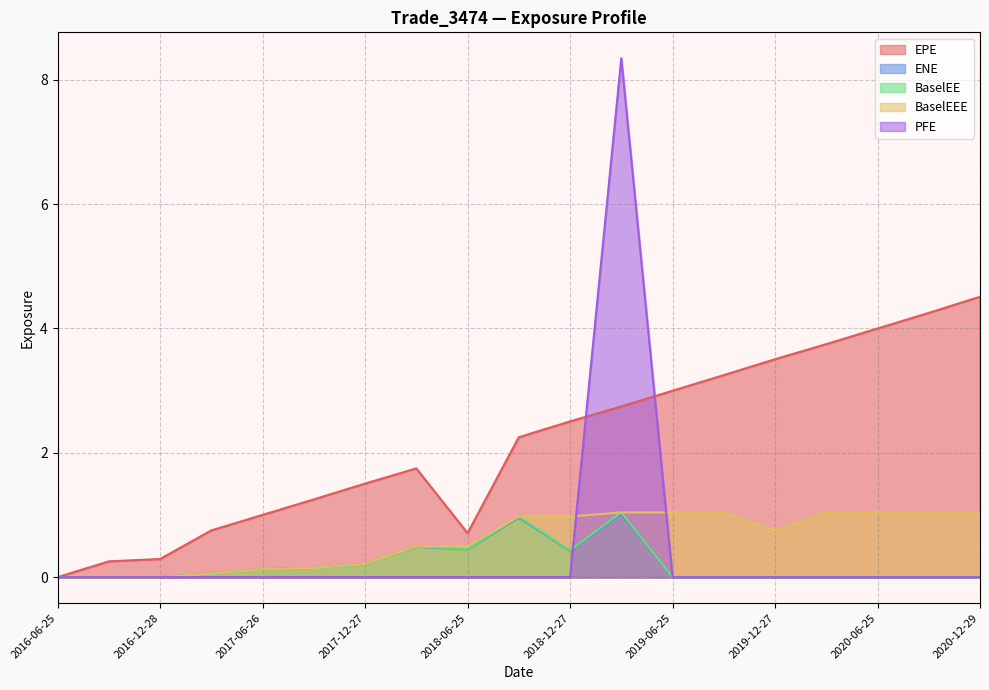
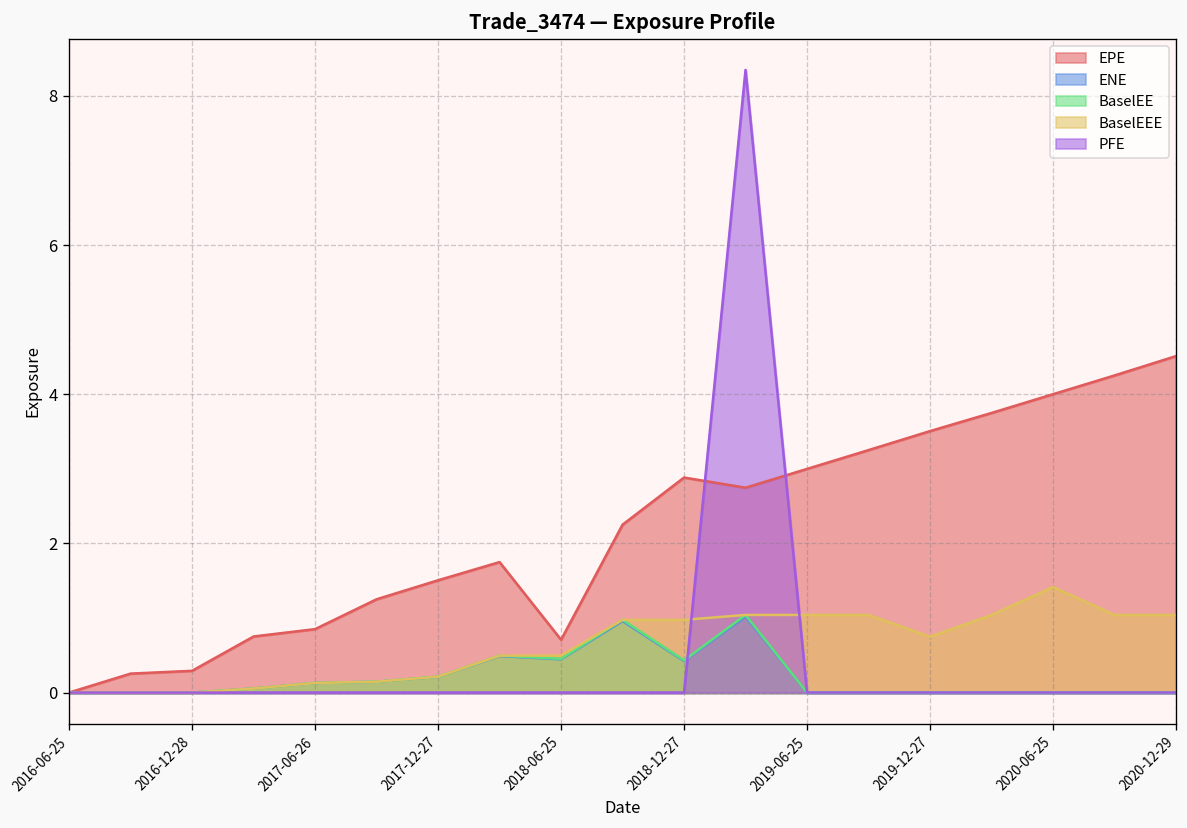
  {
    "EPE": {
      "2016-12-28": 0.3,
-     "2017-06-26": 1.0,
+     "2017-06-26": 0.9,
      "2017-12-27": 1.5,
      "2018-06-25": 0.7,
-     "2018-12-27": 2.5,
+     "2018-12-27": 2.9,
      "2019-06-25": 3.0,
      "2019-12-27": 3.5,
      "2020-06-25": 4.0,
      "2020-12-29": 4.5
    },
    "BaselEEE": {
      "2018-06-25": 0.5,
      "2018-12-27": 1.0,
      "2019-06-25": 1.0,
      "2019-12-27": 0.7,
-     "2020-06-25": 1.0,
+     "2020-06-25": 1.4,
      "2020-12-29": 1.0
    },
    "PFE": {
      "2017-06-26": 0.0,
      "2017-12-27": 0.0,
      "2018-06-25": 0.0,
      "2018-12-27": 0.0
    }
  }
